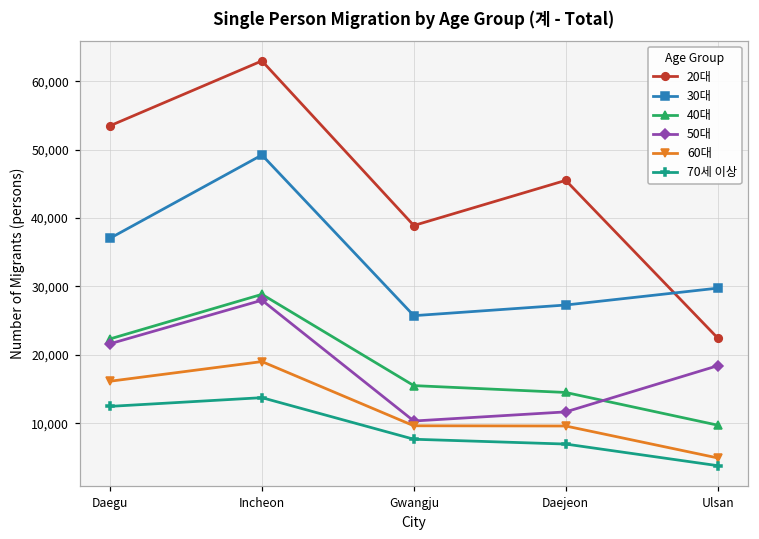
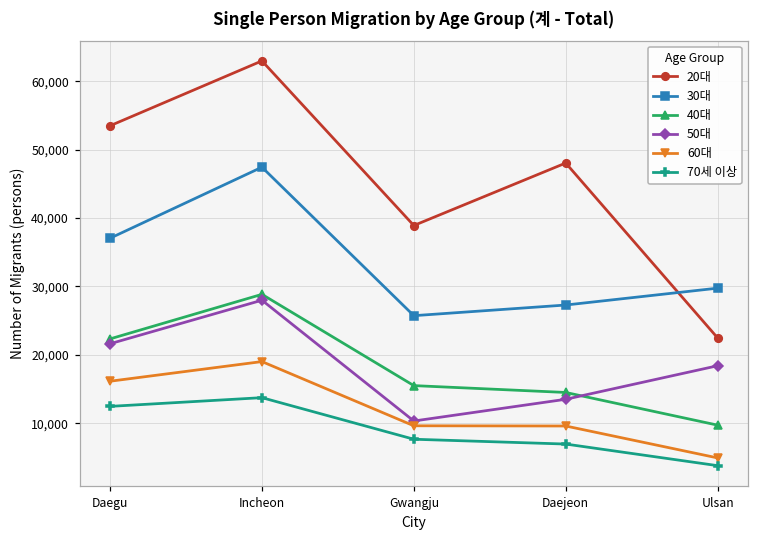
  {
    "20대": {
      "Daegu": "53,000",
      "Incheon": "63,000",
      "Gwangju": "39,000",
-     "Daejeon": "46,000",
+     "Daejeon": "48,000",
      "Ulsan": "22,000"
    },
    "30대": {
      "Daegu": "37,000",
-     "Incheon": "49,000",
+     "Incheon": "47,000",
      "Gwangju": "26,000",
      "Daejeon": "27,000",
      "Ulsan": "30,000"
    },
    "50대": {
      "Daegu": "22,000",
      "Incheon": "28,000",
      "Gwangju": "10,000",
-     "Daejeon": "12,000",
+     "Daejeon": "14,000",
      "Ulsan": "18,000"
    },
    "60대": {
      "Daegu": "16,000",
      "Incheon": "19,000",
      "Gwangju": "10,000",
      "Daejeon": "10,000",
      "Ulsan": "5,000"
    }
  }
